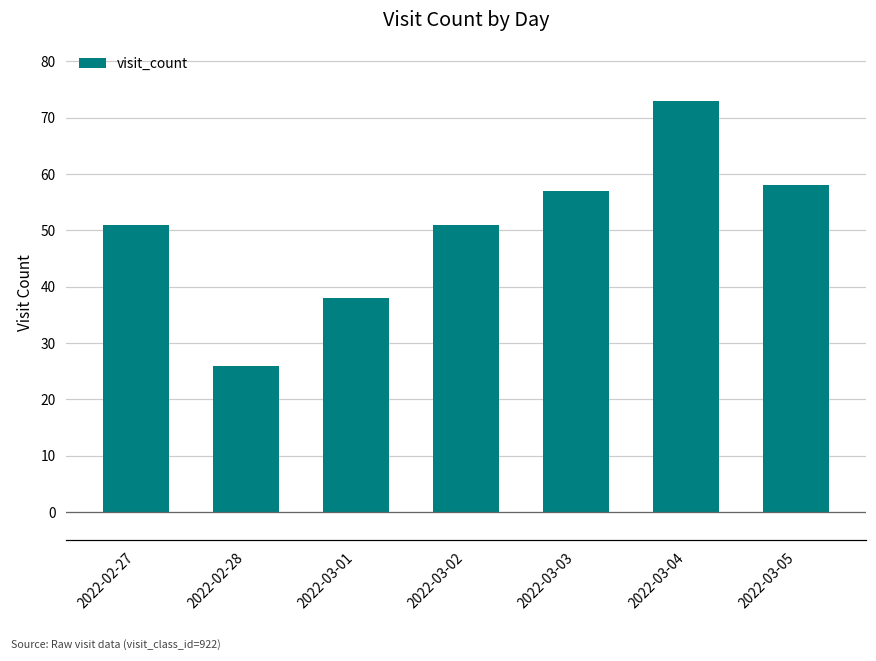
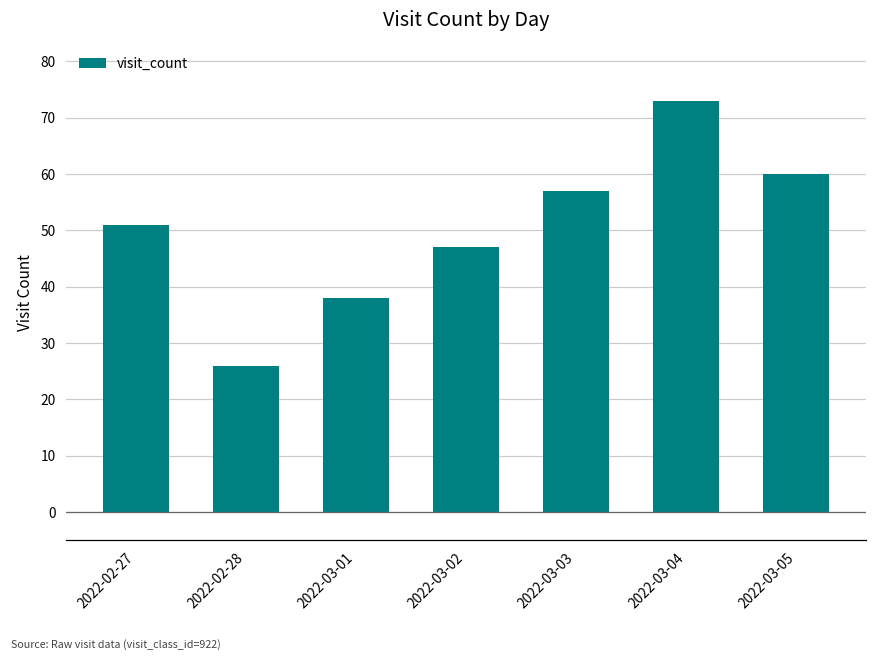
  {
    "2022-02-27": 51,
    "2022-02-28": 26,
    "2022-03-01": 38,
-   "2022-03-02": 51,
+   "2022-03-02": 47,
    "2022-03-03": 57,
    "2022-03-04": 73,
-   "2022-03-05": 58
+   "2022-03-05": 60
  }
